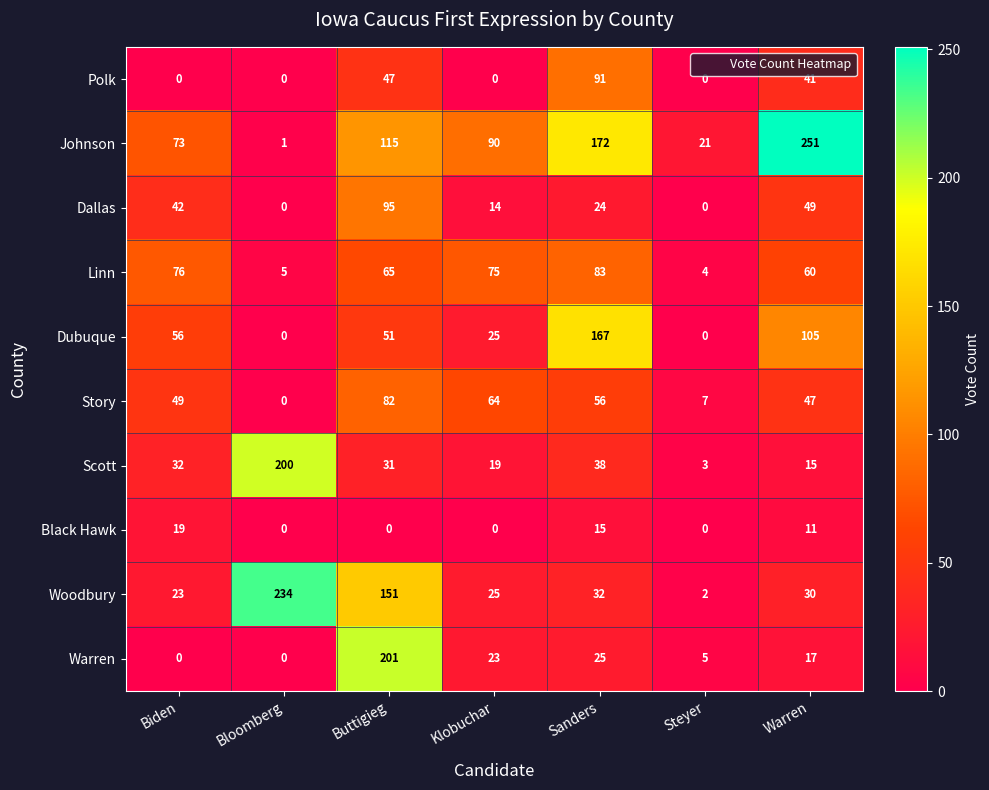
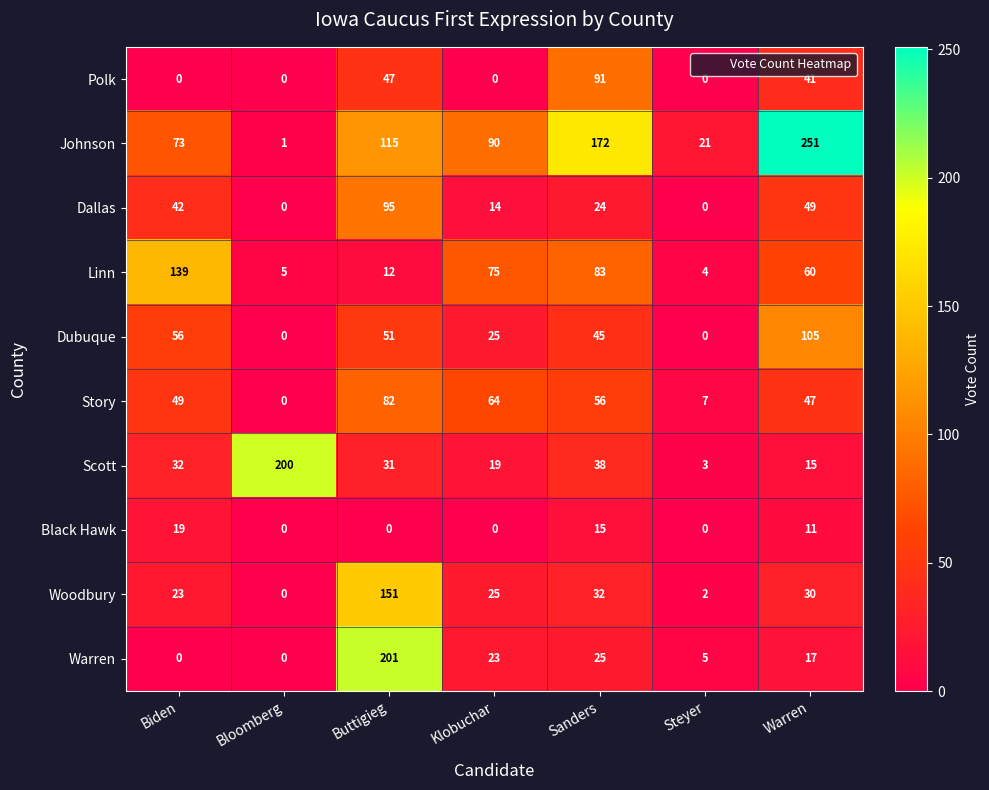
  {
    "Polk": {
      "Biden": 0,
      "Bloomberg": 0,
      "Buttigieg": 47,
      "Klobuchar": 0,
      "Sanders": 91
    },
    "Johnson": {
      "Biden": 73,
      "Bloomberg": 1,
      "Buttigieg": 115,
      "Klobuchar": 90,
      "Sanders": 172,
      "Steyer": 21,
      "Warren": 251
    },
    "Dallas": {
      "Biden": 42,
      "Bloomberg": 0,
      "Buttigieg": 95,
      "Klobuchar": 14,
      "Sanders": 24,
      "Steyer": 0,
      "Warren": 49
    },
    "Linn": {
-     "Biden": 76,
+     "Biden": 139,
      "Bloomberg": 5,
-     "Buttigieg": 65,
+     "Buttigieg": 12,
      "Klobuchar": 75,
      "Sanders": 83,
      "Steyer": 4,
      "Warren": 60
    },
    "Dubuque": {
      "Biden": 56,
      "Bloomberg": 0,
      "Buttigieg": 51,
      "Klobuchar": 25,
-     "Sanders": 167,
+     "Sanders": 45,
      "Steyer": 0,
      "Warren": 105
    },
    "Story": {
      "Biden": 49,
      "Bloomberg": 0,
      "Buttigieg": 82,
      "Klobuchar": 64,
      "Sanders": 56,
      "Steyer": 7,
      "Warren": 47
    },
    "Scott": {
      "Biden": 32,
      "Bloomberg": 200,
      "Buttigieg": 31,
      "Klobuchar": 19,
      "Sanders": 38,
      "Steyer": 3,
      "Warren": 15
    },
    "Black Hawk": {
      "Biden": 19,
      "Bloomberg": 0,
      "Buttigieg": 0,
      "Klobuchar": 0,
      "Sanders": 15,
      "Steyer": 0,
      "Warren": 11
    },
    "Woodbury": {
      "Biden": 23,
-     "Bloomberg": 234,
+     "Bloomberg": 0,
      "Buttigieg": 151,
      "Klobuchar": 25,
      "Sanders": 32,
      "Steyer": 2,
      "Warren": 30
    },
    "Warren": {
      "Biden": 0,
      "Bloomberg": 0,
      "Buttigieg": 201,
      "Klobuchar": 23,
      "Sanders": 25,
      "Steyer": 5,
      "Warren": 17
    }
  }
